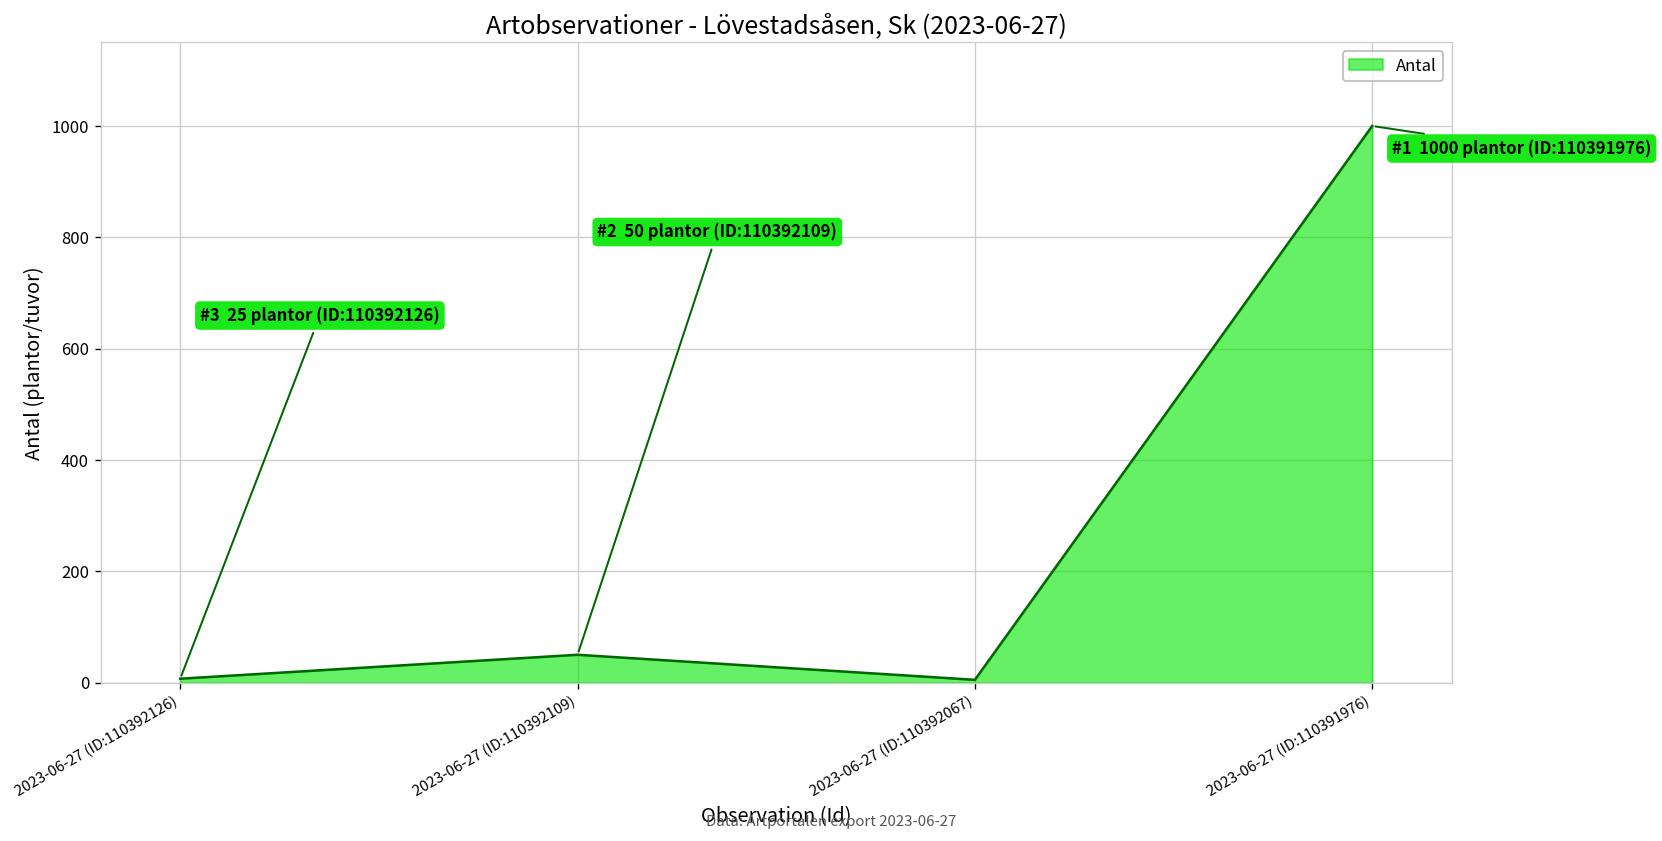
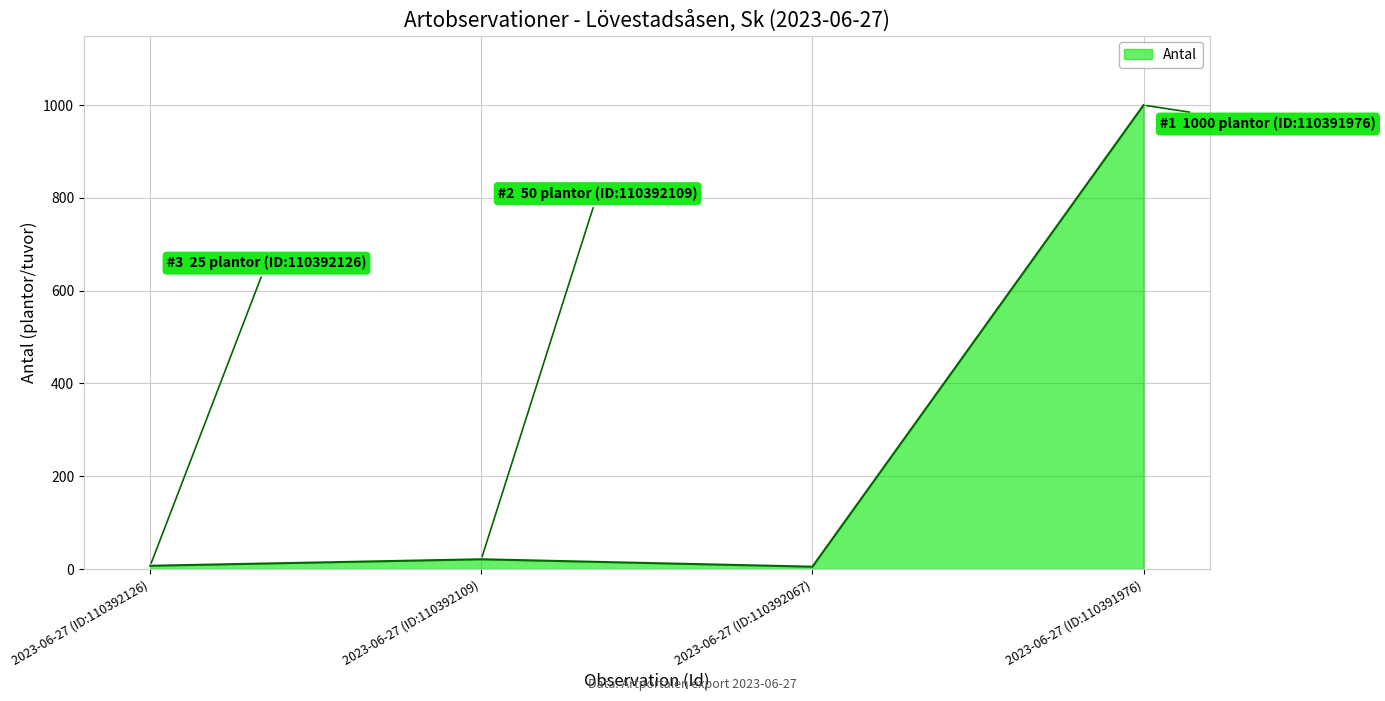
  {
-   "2023-06-27 (ID:110392109)": 50,
+   "2023-06-27 (ID:110392109)": 20,
    "2023-06-27 (ID:110392067)": 10
  }
